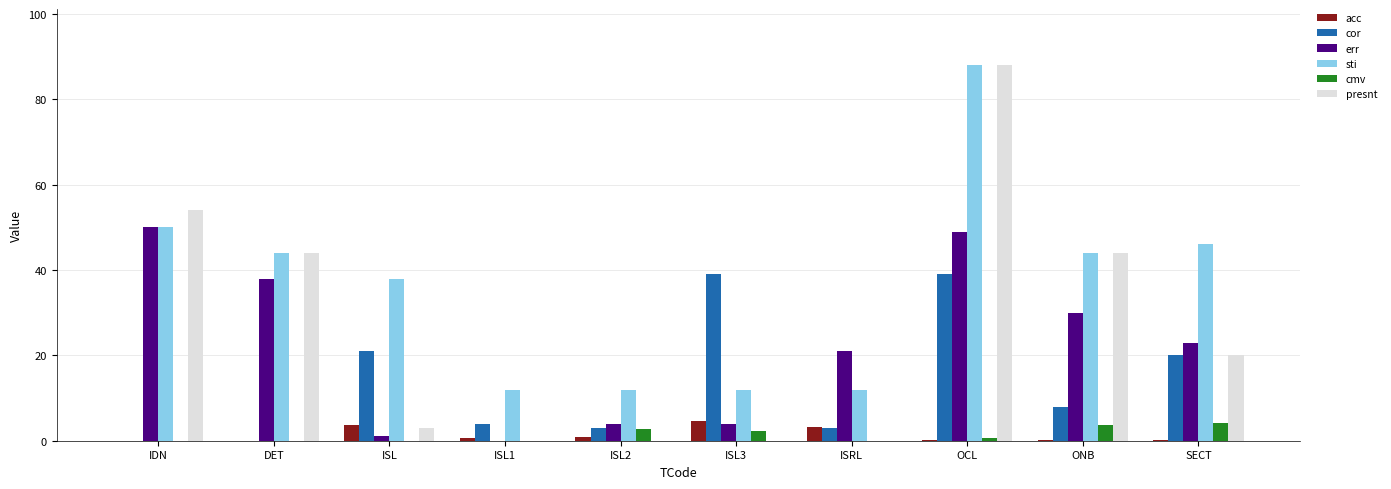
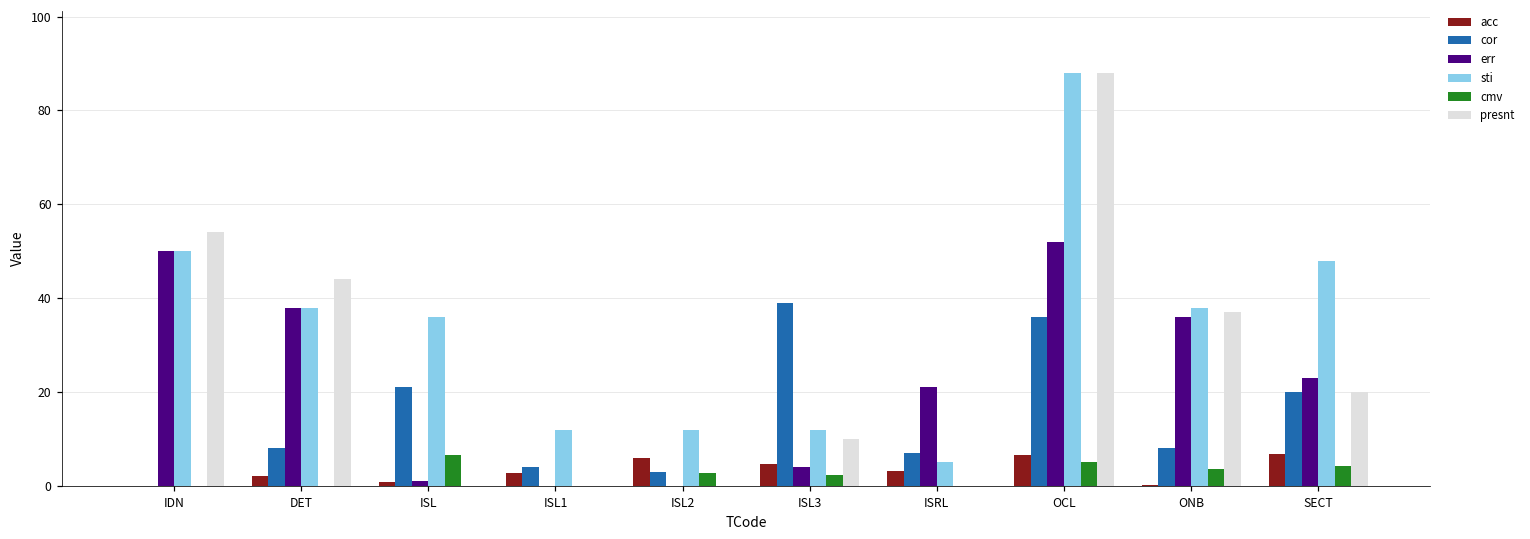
  {
    "acc": {
      "IDN": 0,
-     "DET": 0,
-     "ISL": 4,
-     "ISL1": 1,
-     "ISL2": 1,
+     "DET": 2,
+     "ISL": 1,
+     "ISL1": 3,
+     "ISL2": 6,
      "ISL3": 5,
      "ISRL": 3,
-     "OCL": 0,
-     "SECT": 0
+     "OCL": 7,
+     "SECT": 7
    },
    "cor": {
      "IDN": 0,
-     "DET": 0,
+     "DET": 8,
      "ISL": 21,
      "ISL1": 4,
      "ISL2": 3,
      "ISL3": 39,
-     "ISRL": 3,
-     "OCL": 39,
+     "ISRL": 7,
+     "OCL": 36,
      "ONB": 8,
      "SECT": 20
    },
    "err": {
      "IDN": 50,
      "DET": 38,
      "ISL": 1,
      "ISL1": 0,
-     "ISL2": 4,
+     "ISL2": 0,
      "ISL3": 4,
      "ISRL": 21,
-     "OCL": 49,
-     "ONB": 30,
+     "OCL": 52,
+     "ONB": 36,
      "SECT": 23
    },
    "sti": {
      "IDN": 50,
-     "DET": 44,
-     "ISL": 38,
+     "DET": 38,
+     "ISL": 36,
      "ISL1": 12,
      "ISL2": 12,
      "ISL3": 12,
-     "ISRL": 12,
+     "ISRL": 5,
      "OCL": 88,
-     "ONB": 44,
-     "SECT": 46
+     "ONB": 38,
+     "SECT": 48
    },
    "cmv": {
      "IDN": 0,
      "DET": 0,
-     "ISL": 0,
+     "ISL": 7,
      "ISL1": 0,
      "ISL2": 3,
      "ISL3": 2,
      "ISRL": 0,
-     "OCL": 1,
+     "OCL": 5,
      "ONB": 4,
      "SECT": 4
    },
    "presnt": {
      "IDN": 54,
      "DET": 44,
-     "ISL": 3,
+     "ISL": 0,
      "ISL1": 0,
      "ISL2": 0,
-     "ISL3": 0,
+     "ISL3": 10,
      "ISRL": 0,
      "OCL": 88,
-     "ONB": 44,
+     "ONB": 37,
      "SECT": 20
    }
  }
